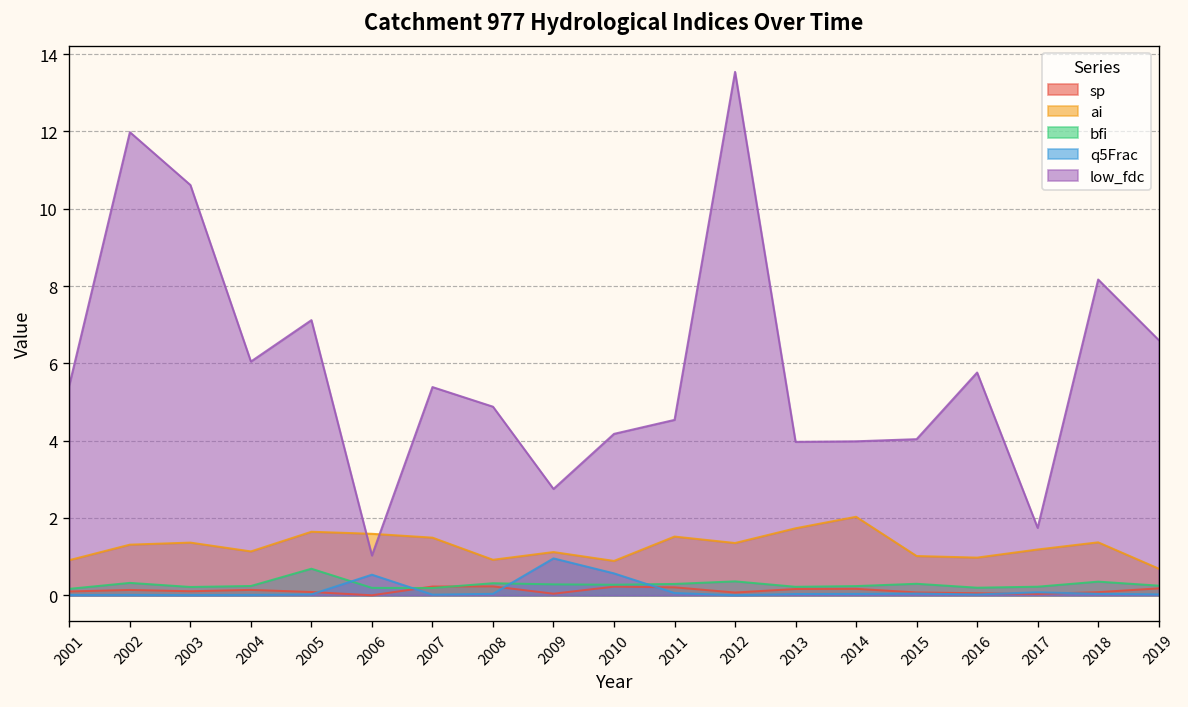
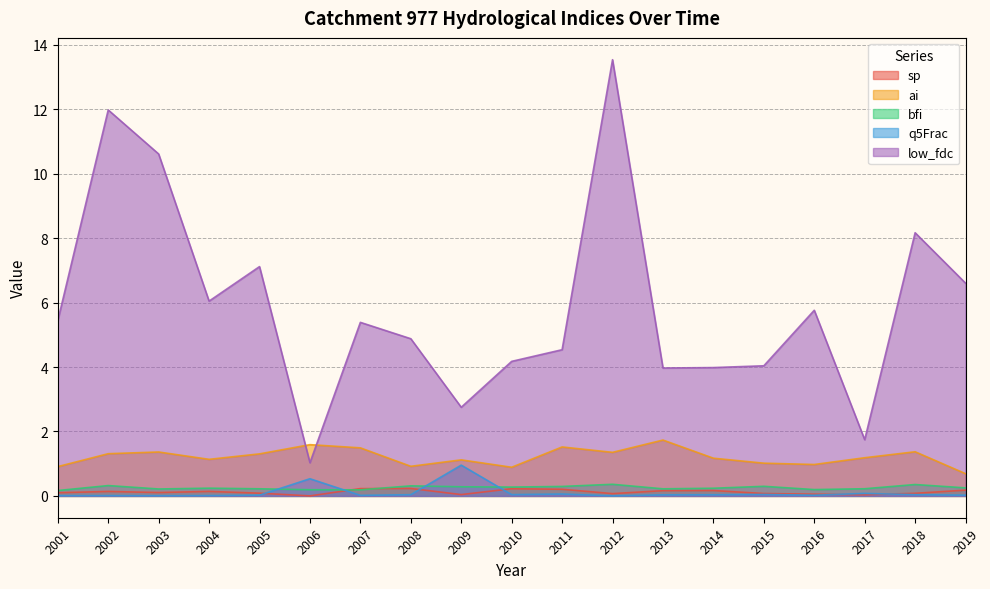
  {
    "sp": {
      "2002": 0.1,
      "2003": 0.1,
      "2004": 0.1,
      "2006": 0.0,
      "2008": 0.2,
      "2009": 0.0,
      "2011": 0.2
    },
    "ai": {
      "2001": 0.9,
      "2002": 1.3,
      "2003": 1.4,
      "2004": 1.1,
-     "2005": 1.6,
+     "2005": 1.3,
      "2006": 1.6,
      "2007": 1.5,
      "2008": 0.9,
      "2009": 1.1,
      "2010": 0.9,
      "2011": 1.5,
      "2012": 1.4,
      "2013": 1.7,
-     "2014": 2.0,
+     "2014": 1.2,
      "2015": 1.0,
      "2016": 1.0,
      "2017": 1.2,
      "2018": 1.4,
      "2019": 0.7
    },
    "bfi": {
      "2002": 0.3,
      "2003": 0.2,
      "2004": 0.2,
-     "2005": 0.7,
+     "2005": 0.2,
      "2006": 0.2,
      "2008": 0.3,
      "2009": 0.3,
      "2011": 0.3,
      "2012": 0.4,
      "2015": 0.3,
      "2016": 0.2,
      "2017": 0.2,
      "2018": 0.4
    },
    "q5Frac": {
      "2001": 0.0,
      "2002": 0.0,
      "2003": 0.0,
      "2004": 0.0,
      "2006": 0.5,
      "2007": 0.0,
      "2008": 0.0,
      "2009": 1.0,
-     "2010": 0.6,
+     "2010": 0.0,
      "2011": 0.1,
      "2013": 0.0,
      "2014": 0.0,
      "2019": 0.0
    },
    "low_fdc": {
      "2001": 5.4,
      "2002": 12.0,
      "2003": 10.6,
      "2004": 6.0,
      "2005": 7.1,
      "2006": 1.0,
      "2007": 5.4,
      "2008": 4.9,
      "2009": 2.8,
      "2010": 4.2,
      "2011": 4.5,
      "2012": 13.5,
      "2013": 4.0,
      "2014": 4.0,
      "2015": 4.0,
      "2016": 5.8,
      "2017": 1.7,
      "2018": 8.2,
      "2019": 6.6
    }
  }
